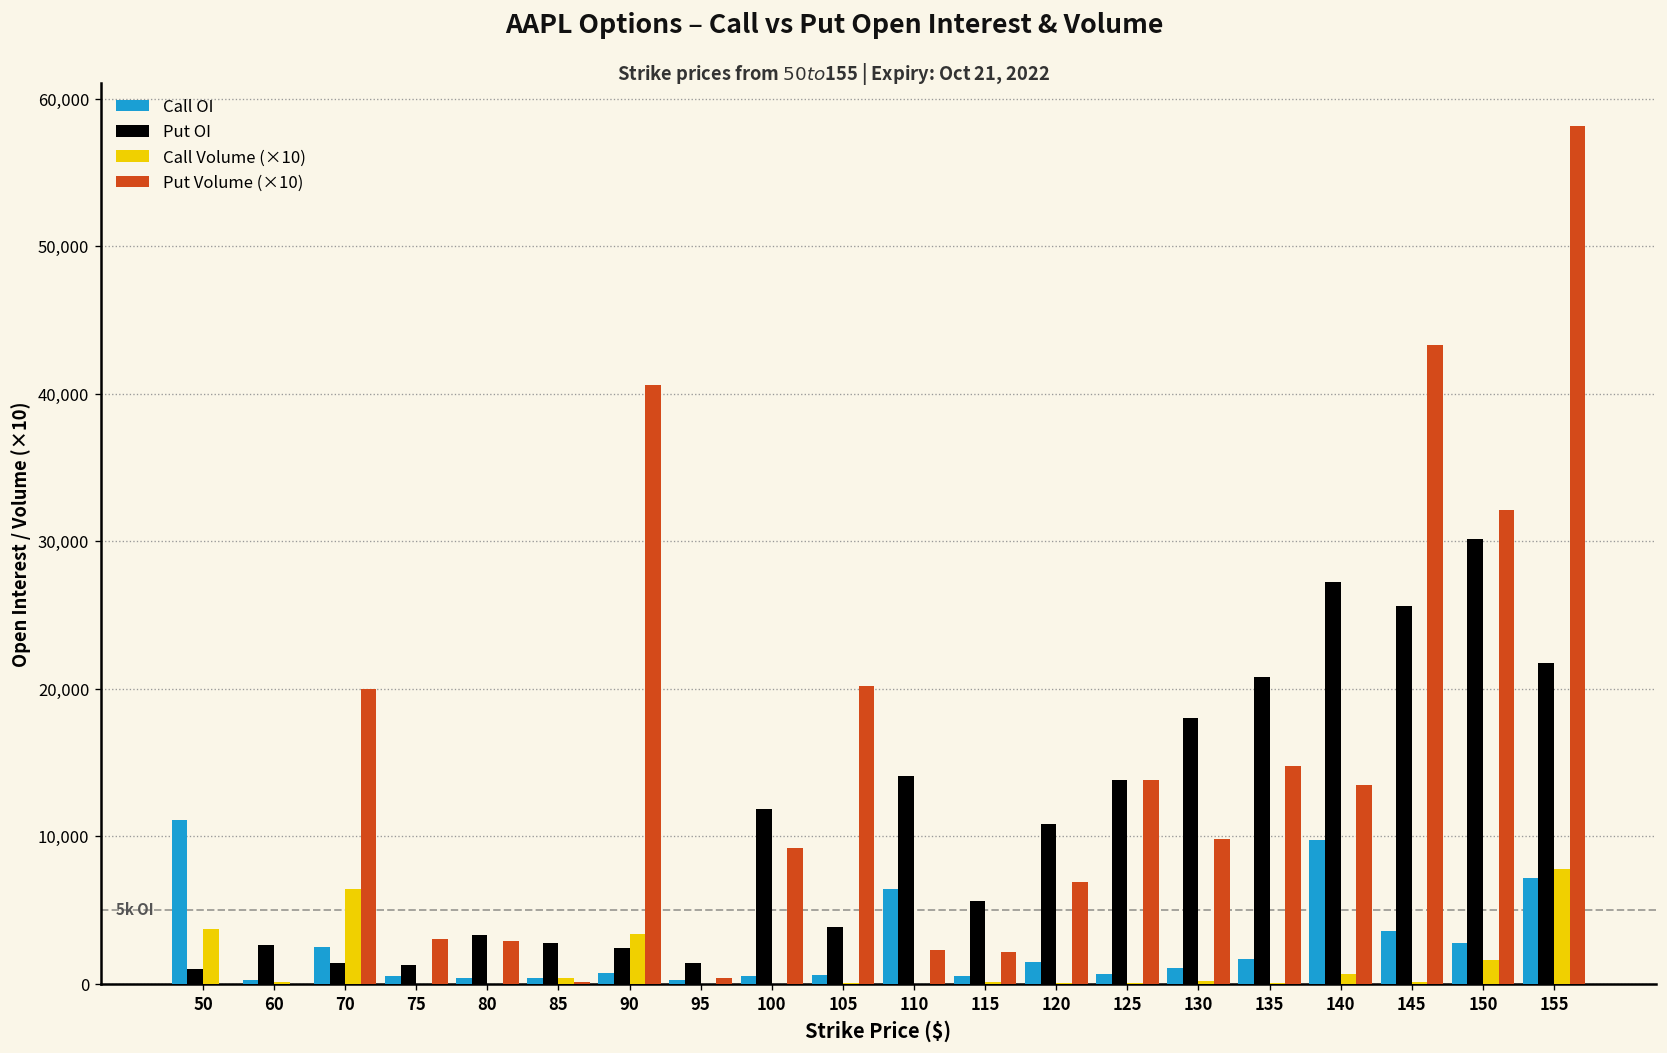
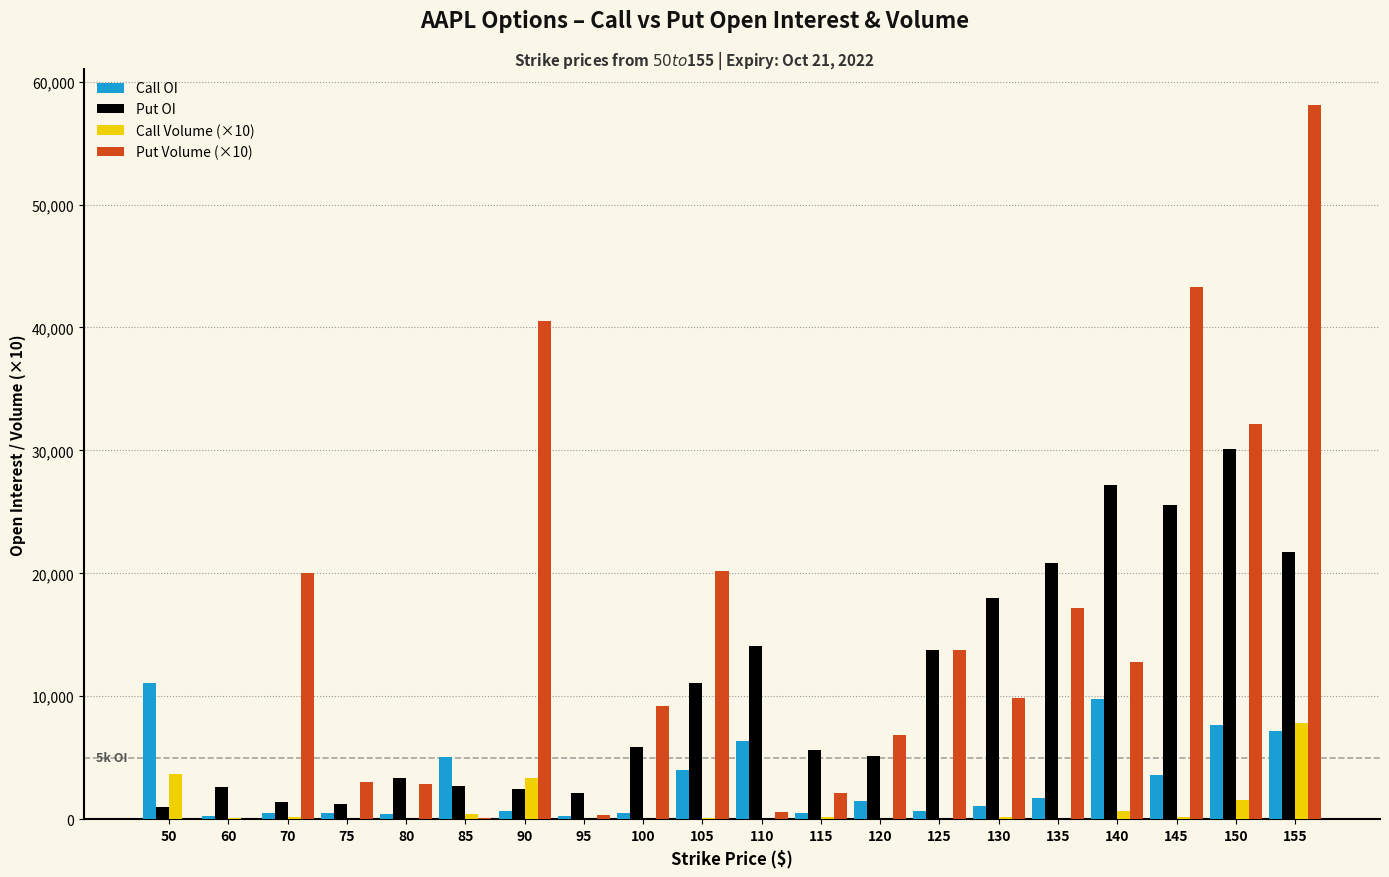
  {
    "Call OI": {
      "50": "11,100",
      "60": "200",
-     "70": "2,500",
+     "70": "500",
      "75": "500",
      "80": "400",
-     "85": "400",
+     "85": "5,100",
      "90": "700",
      "95": "200",
      "100": "500",
-     "105": "600",
+     "105": "4,000",
      "110": "6,400",
      "115": "500",
      "120": "1,500",
      "125": "700",
      "130": "1,100",
      "135": "1,700",
      "140": "9,700",
      "145": "3,600",
-     "150": "2,800",
+     "150": "7,700",
      "155": "7,200"
    },
    "Put OI": {
      "50": "1,000",
      "60": "2,600",
      "70": "1,400",
      "75": "1,300",
      "80": "3,300",
      "85": "2,700",
      "90": "2,400",
-     "95": "1,400",
-     "100": "11,800",
-     "105": "3,800",
+     "95": "2,200",
+     "100": "5,900",
+     "105": "11,100",
      "110": "14,100",
      "115": "5,600",
-     "120": "10,800",
+     "120": "5,100",
      "125": "13,800",
      "130": "18,000",
      "135": "20,800",
      "140": "27,200",
      "145": "25,600",
      "150": "30,100",
      "155": "21,700"
    },
    "Call Volume (×10)": {
      "50": "3,700",
-     "70": "6,400",
+     "70": "200",
      "75": "0",
      "80": "0",
      "85": "400",
      "90": "3,400",
      "95": "0",
      "100": "0",
      "110": "0",
      "140": "600",
      "150": "1,600",
      "155": "7,800"
    },
    "Put Volume (×10)": {
      "50": "0",
      "60": "0",
      "70": "20,000",
      "75": "3,000",
      "80": "2,900",
      "90": "40,600",
      "95": "400",
      "100": "9,200",
      "105": "20,200",
-     "110": "2,300",
+     "110": "600",
      "115": "2,100",
      "120": "6,900",
      "125": "13,800",
      "130": "9,800",
-     "135": "14,800",
-     "140": "13,500",
+     "135": "17,200",
+     "140": "12,800",
      "145": "43,300",
      "150": "32,100",
      "155": "58,100"
    }
  }
